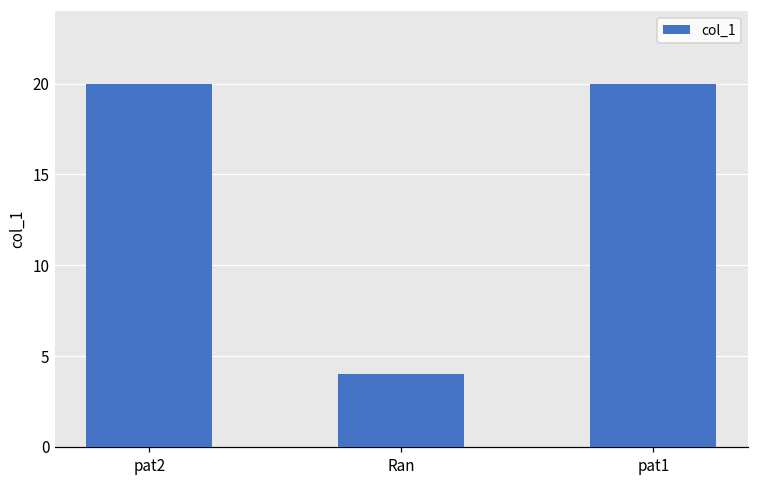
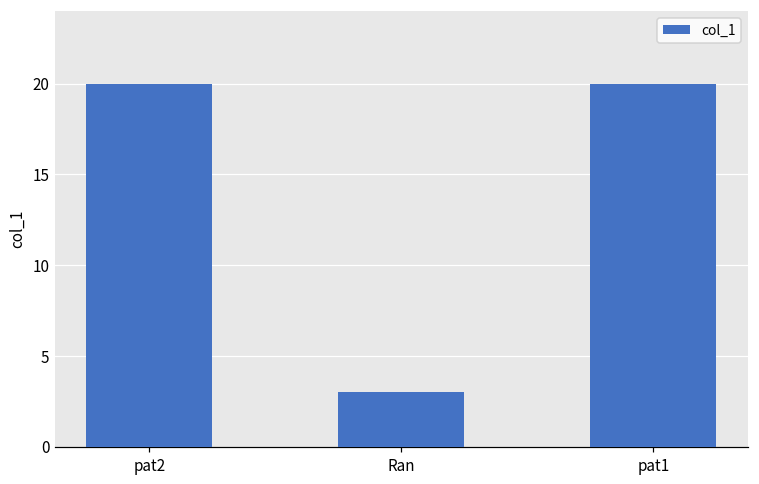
  {
    "pat2": 20,
-   "Ran": 4,
+   "Ran": 3,
    "pat1": 20
  }
